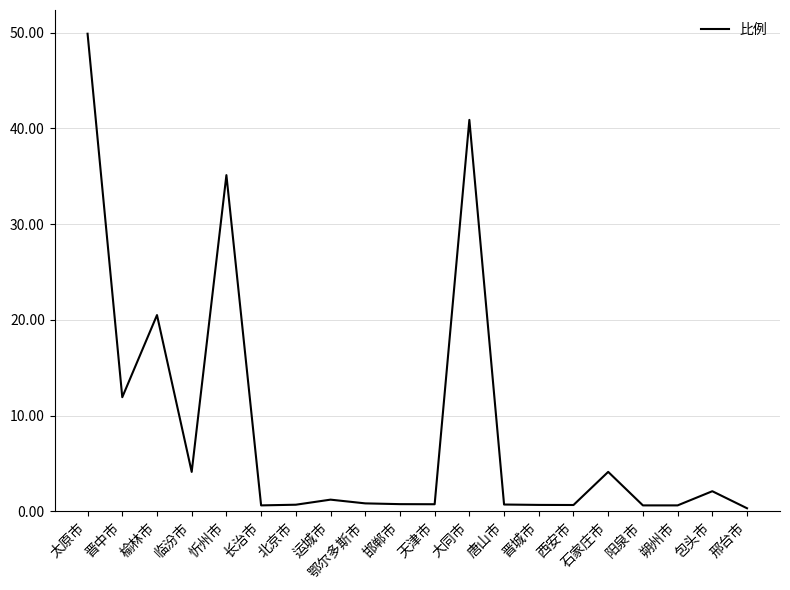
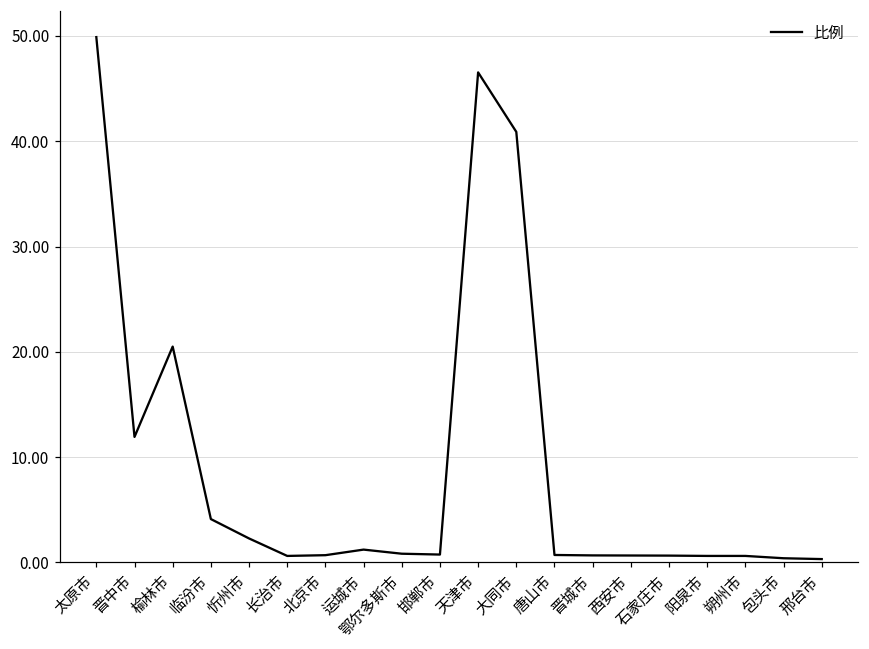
  {
    "太原市": 50,
    "晋中市": 12,
    "榆林市": 21,
    "临汾市": 4,
-   "忻州市": 35,
+   "忻州市": 2,
    "长治市": 1,
    "北京市": 1,
    "运城市": 1,
    "鄂尔多斯市": 1,
    "邯郸市": 1,
-   "天津市": 1,
+   "天津市": 47,
    "大同市": 41,
    "唐山市": 1,
    "晋城市": 1,
    "西安市": 1,
-   "石家庄市": 4,
+   "石家庄市": 1,
    "阳泉市": 1,
    "朔州市": 1,
-   "包头市": 2,
+   "包头市": 0,
    "邢台市": 0
  }
